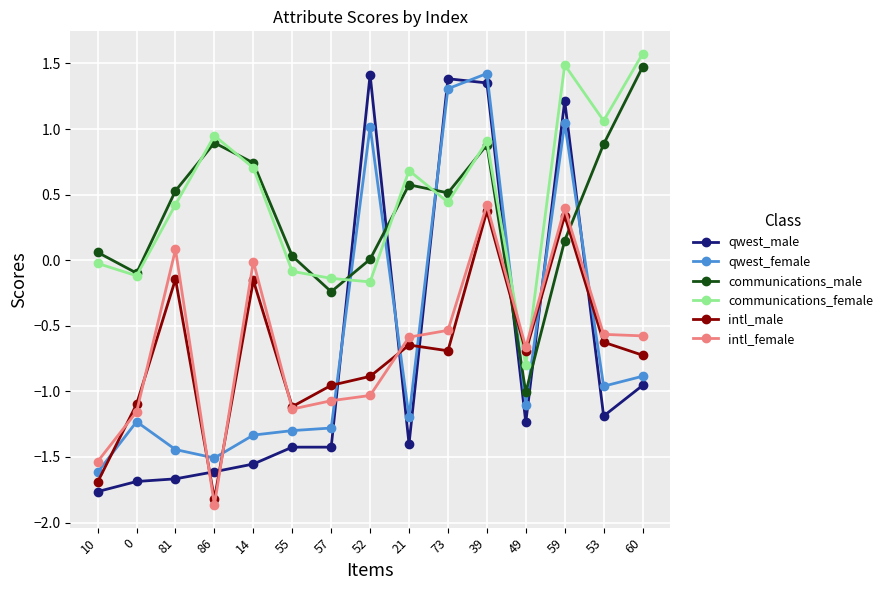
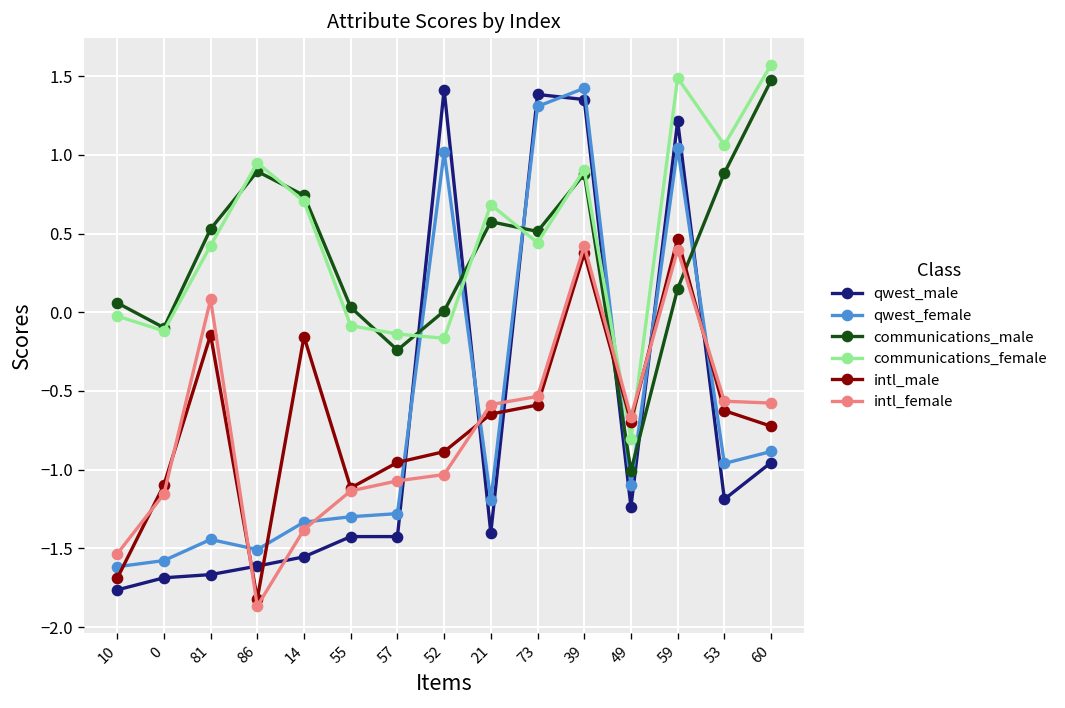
  {
    "qwest_male": {
      "10": -1.76,
      "0": -1.69,
      "81": -1.67,
      "86": -1.61,
      "14": -1.55,
      "55": -1.43,
      "57": -1.43,
      "52": 1.41,
      "21": -1.40,
      "73": 1.38,
      "39": 1.35,
      "49": -1.24,
      "59": 1.21,
      "53": -1.19,
      "60": -0.95
    },
    "qwest_female": {
      "10": -1.62,
-     "0": -1.23,
+     "0": -1.58,
      "81": -1.44,
      "86": -1.51,
      "14": -1.33,
      "55": -1.30,
      "57": -1.28,
      "52": 1.02,
      "21": -1.20,
      "73": 1.31,
      "39": 1.42,
      "49": -1.10,
      "59": 1.04,
      "53": -0.96,
      "60": -0.88
    },
    "communications_male": {
      "10": 0.06,
      "0": -0.10,
      "81": 0.53,
      "86": 0.89,
      "14": 0.74,
      "55": 0.03,
      "57": -0.24,
      "52": 0.01,
      "21": 0.57,
      "73": 0.51,
      "39": 0.88,
      "49": -1.01,
      "59": 0.15,
      "53": 0.88,
      "60": 1.47
    },
    "communications_female": {
      "10": -0.02,
      "0": -0.12,
      "81": 0.42,
      "86": 0.95,
      "14": 0.70,
      "55": -0.09,
      "57": -0.14,
      "52": -0.17,
      "21": 0.68,
      "73": 0.44,
      "39": 0.91,
      "49": -0.80,
      "59": 1.49,
      "53": 1.06,
      "60": 1.57
    },
    "intl_male": {
      "10": -1.69,
      "0": -1.10,
      "81": -0.14,
      "86": -1.82,
      "14": -0.15,
      "57": -0.95,
      "52": -0.89,
      "21": -0.65,
-     "73": -0.69,
+     "73": -0.59,
      "39": 0.37,
      "49": -0.70,
-     "59": 0.34,
+     "59": 0.47,
      "53": -0.63,
      "60": -0.72
    },
    "intl_female": {
      "10": -1.53,
      "0": -1.16,
      "81": 0.08,
      "86": -1.87,
-     "14": -0.01,
+     "14": -1.38,
      "57": -1.07,
      "52": -1.03,
      "21": -0.59,
      "73": -0.53,
      "39": 0.42,
      "49": -0.66,
      "59": 0.40,
      "53": -0.57,
      "60": -0.58
    }
  }
